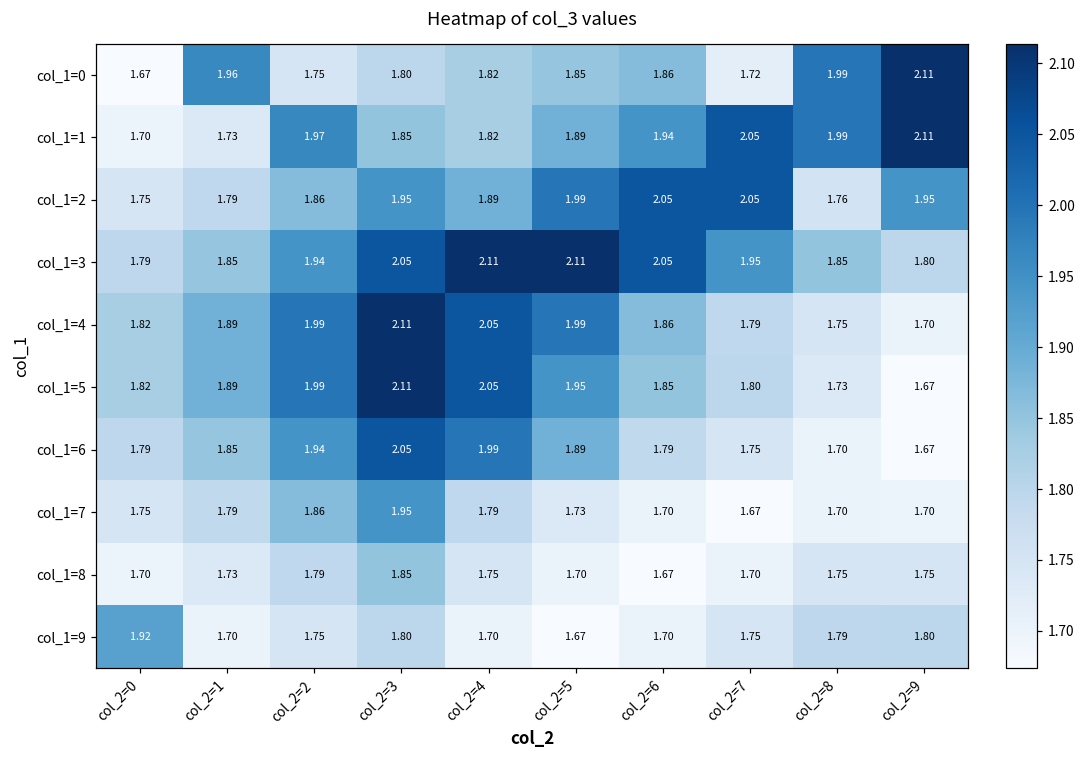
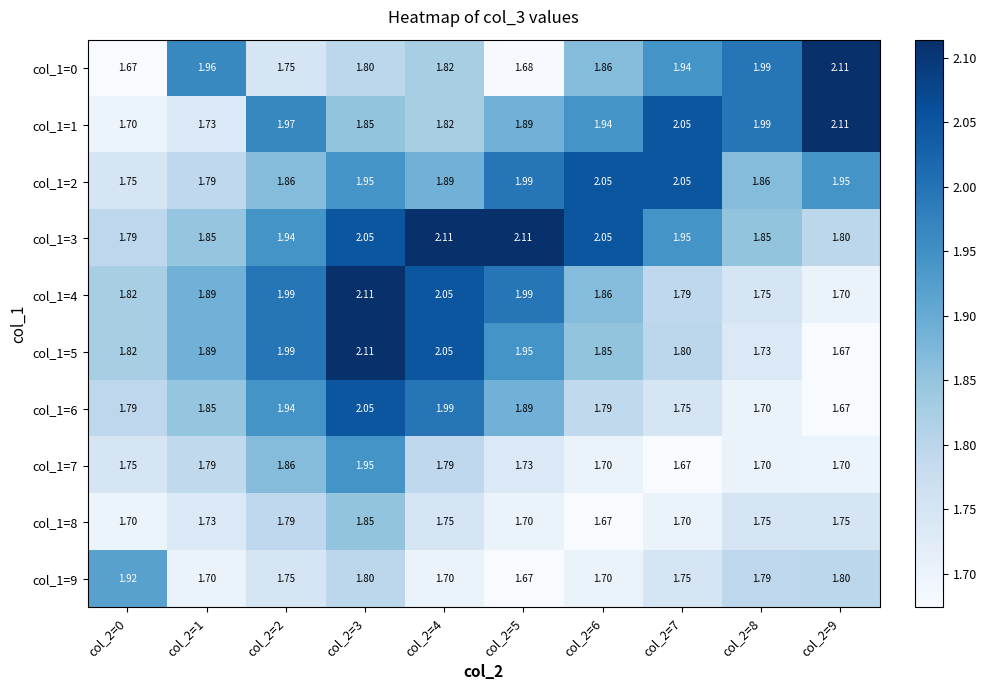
  {
    "col_1=0": {
      "col_2=0": 1.67,
      "col_2=1": 1.96,
      "col_2=2": 1.75,
      "col_2=3": 1.80,
      "col_2=4": 1.82,
-     "col_2=5": 1.85,
+     "col_2=5": 1.68,
      "col_2=6": 1.86,
-     "col_2=7": 1.72,
+     "col_2=7": 1.94,
      "col_2=8": 1.99,
      "col_2=9": 2.11
    },
    "col_1=1": {
      "col_2=0": 1.70,
      "col_2=1": 1.73,
      "col_2=2": 1.97,
      "col_2=3": 1.85,
      "col_2=4": 1.82,
      "col_2=5": 1.89,
      "col_2=6": 1.94,
      "col_2=7": 2.05,
      "col_2=8": 1.99,
      "col_2=9": 2.11
    },
    "col_1=2": {
      "col_2=0": 1.75,
      "col_2=1": 1.79,
      "col_2=2": 1.86,
      "col_2=3": 1.95,
      "col_2=4": 1.89,
      "col_2=5": 1.99,
      "col_2=6": 2.05,
      "col_2=7": 2.05,
-     "col_2=8": 1.76,
+     "col_2=8": 1.86,
      "col_2=9": 1.95
    },
    "col_1=3": {
      "col_2=0": 1.79,
      "col_2=1": 1.85,
      "col_2=2": 1.94,
      "col_2=3": 2.05,
      "col_2=4": 2.11,
      "col_2=5": 2.11,
      "col_2=6": 2.05,
      "col_2=7": 1.95,
      "col_2=8": 1.85,
      "col_2=9": 1.80
    },
    "col_1=4": {
      "col_2=0": 1.82,
      "col_2=1": 1.89,
      "col_2=2": 1.99,
      "col_2=3": 2.11,
      "col_2=4": 2.05,
      "col_2=5": 1.99,
      "col_2=6": 1.86,
      "col_2=7": 1.79,
      "col_2=8": 1.75,
      "col_2=9": 1.70
    },
    "col_1=5": {
      "col_2=0": 1.82,
      "col_2=1": 1.89,
      "col_2=2": 1.99,
      "col_2=3": 2.11,
      "col_2=4": 2.05,
      "col_2=5": 1.95,
      "col_2=6": 1.85,
      "col_2=7": 1.80,
      "col_2=8": 1.73,
      "col_2=9": 1.67
    },
    "col_1=6": {
      "col_2=0": 1.79,
      "col_2=1": 1.85,
      "col_2=2": 1.94,
      "col_2=3": 2.05,
      "col_2=4": 1.99,
      "col_2=5": 1.89,
      "col_2=6": 1.79,
      "col_2=7": 1.75,
      "col_2=8": 1.70,
      "col_2=9": 1.67
    },
    "col_1=7": {
      "col_2=0": 1.75,
      "col_2=1": 1.79,
      "col_2=2": 1.86,
      "col_2=3": 1.95,
      "col_2=4": 1.79,
      "col_2=5": 1.73,
      "col_2=6": 1.70,
      "col_2=7": 1.67,
      "col_2=8": 1.70,
      "col_2=9": 1.70
    },
    "col_1=8": {
      "col_2=0": 1.70,
      "col_2=1": 1.73,
      "col_2=2": 1.79,
      "col_2=3": 1.85,
      "col_2=4": 1.75,
      "col_2=5": 1.70,
      "col_2=6": 1.67,
      "col_2=7": 1.70,
      "col_2=8": 1.75,
      "col_2=9": 1.75
    },
    "col_1=9": {
      "col_2=0": 1.92,
      "col_2=1": 1.70,
      "col_2=2": 1.75,
      "col_2=3": 1.80,
      "col_2=4": 1.70,
      "col_2=5": 1.67,
      "col_2=6": 1.70,
      "col_2=7": 1.75,
      "col_2=8": 1.79,
      "col_2=9": 1.80
    }
  }
